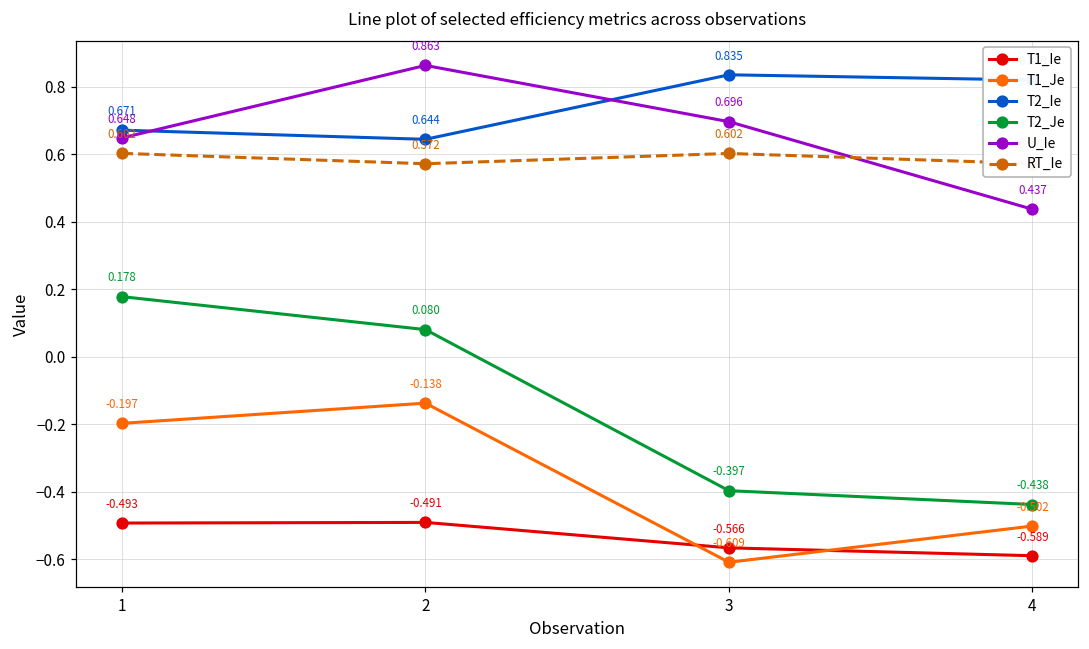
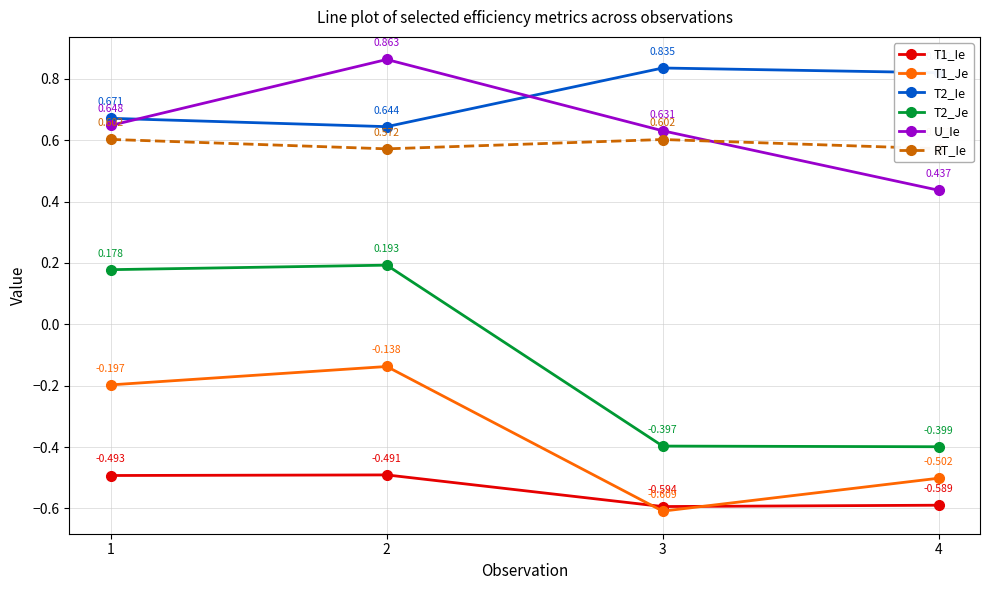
  {
    "T1_Ie": {
      "1": -0.493,
      "2": -0.491,
-     "3": -0.566,
+     "3": -0.594,
      "4": -0.589
    },
    "T2_Ie": {
      "2": 0.644,
      "3": 0.835
    },
    "T2_Je": {
      "1": 0.178,
-     "2": 0.080,
+     "2": 0.193,
      "3": -0.397,
-     "4": -0.438
+     "4": -0.399
    },
    "U_Ie": {
      "2": 0.863,
-     "3": 0.696,
+     "3": 0.631,
      "4": 0.437
    }
  }
